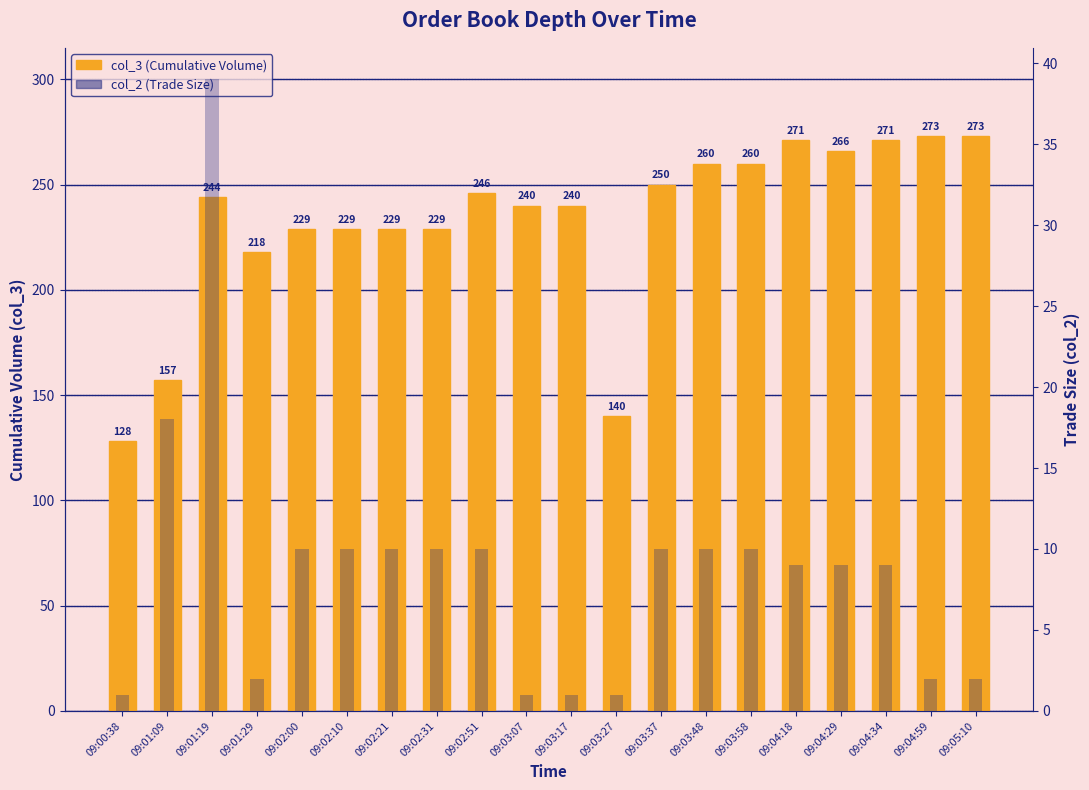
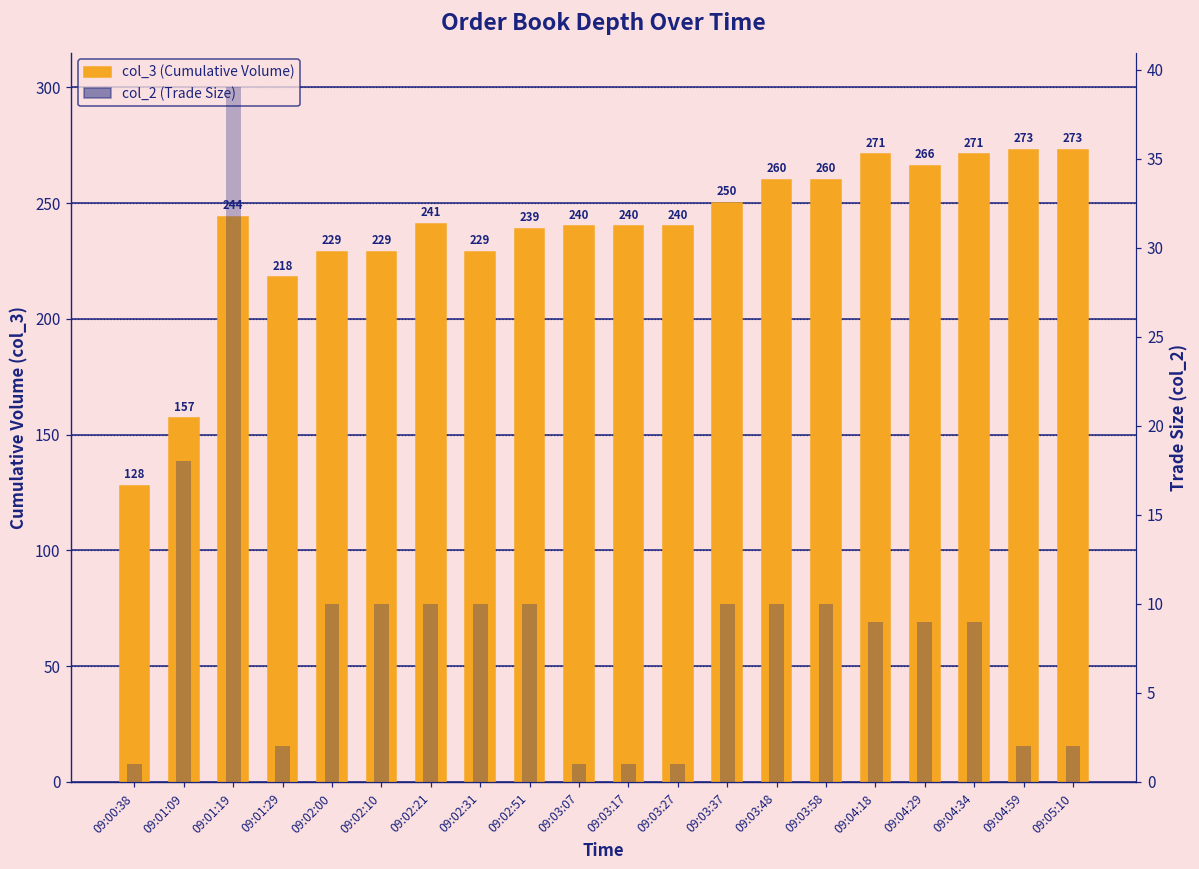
  {
    "col_3 (Cumulative Volume)": {
      "09:00:38": 128,
      "09:01:09": 157,
      "09:01:19": 244,
      "09:01:29": 218,
      "09:02:00": 229,
      "09:02:10": 229,
-     "09:02:21": 229,
+     "09:02:21": 241,
      "09:02:31": 229,
-     "09:02:51": 246,
+     "09:02:51": 239,
      "09:03:07": 240,
      "09:03:17": 240,
-     "09:03:27": 140,
+     "09:03:27": 240,
      "09:03:37": 250,
      "09:03:48": 260,
      "09:03:58": 260,
      "09:04:18": 271,
      "09:04:29": 266,
      "09:04:34": 271,
      "09:04:59": 273,
      "09:05:10": 273
    }
  }
